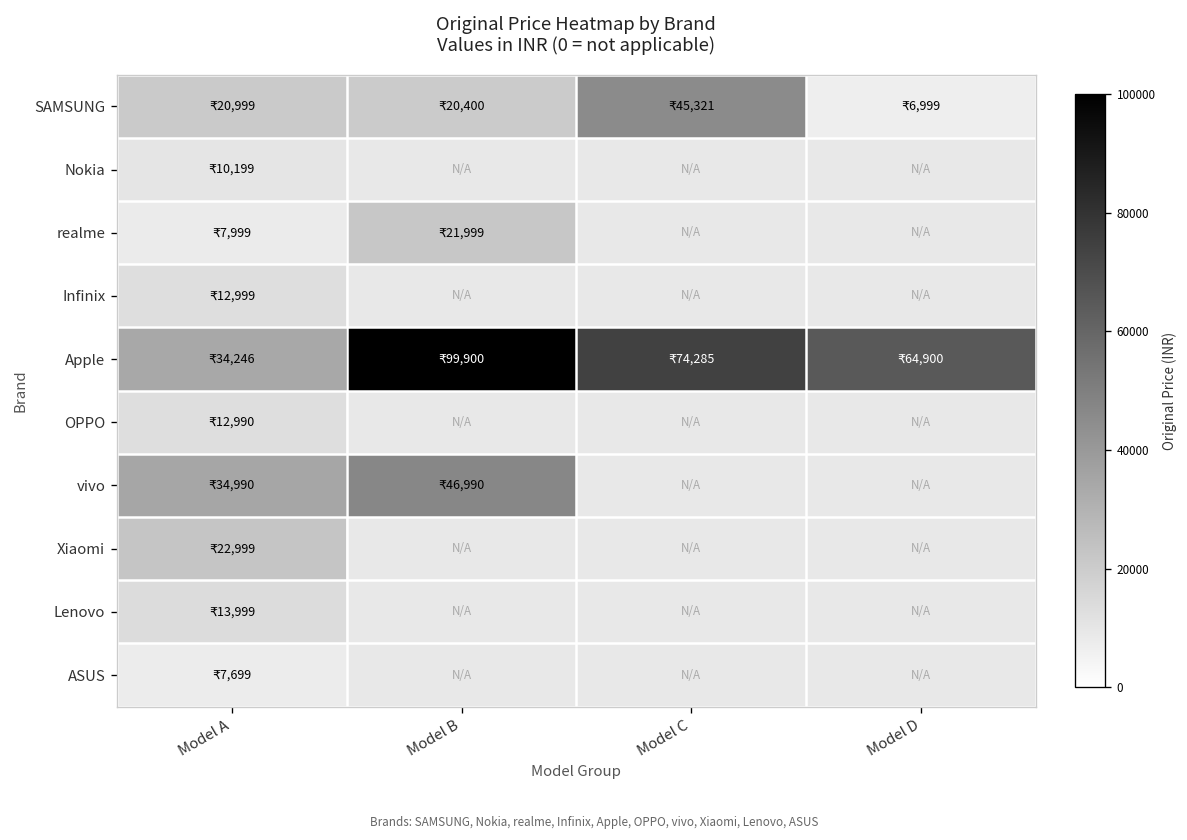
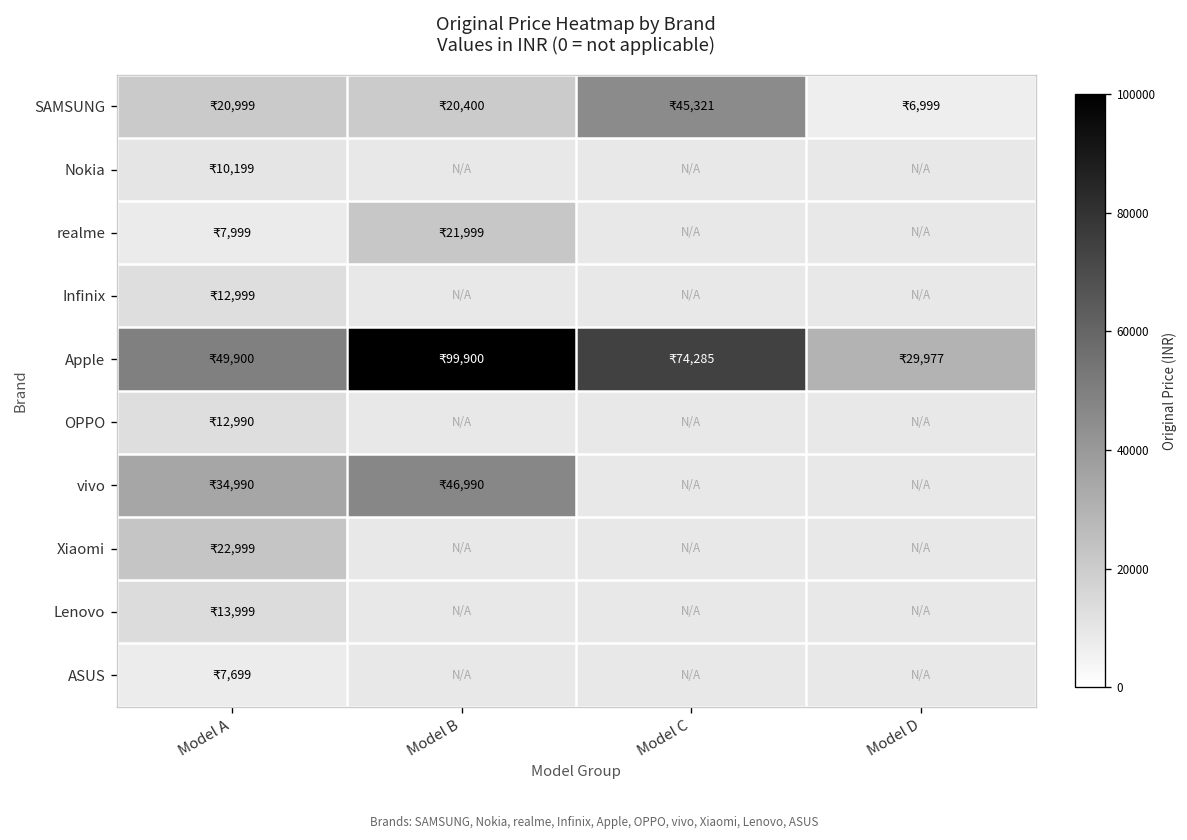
  {
    "SAMSUNG": {
      "Model A": "20,999",
      "Model B": "20,400",
      "Model C": "45,321",
      "Model D": "6,999"
    },
    "Nokia": {
      "Model A": "10,199"
    },
    "realme": {
      "Model A": "7,999",
      "Model B": "21,999"
    },
    "Infinix": {
      "Model A": "12,999"
    },
    "Apple": {
-     "Model A": "34,246",
+     "Model A": "49,900",
      "Model B": "99,900",
      "Model C": "74,285",
-     "Model D": "64,900"
+     "Model D": "29,977"
    },
    "OPPO": {
      "Model A": "12,990"
    },
    "vivo": {
      "Model A": "34,990",
      "Model B": "46,990"
    },
    "Xiaomi": {
      "Model A": "22,999"
    },
    "Lenovo": {
      "Model A": "13,999"
    },
    "ASUS": {
      "Model A": "7,699"
    }
  }
